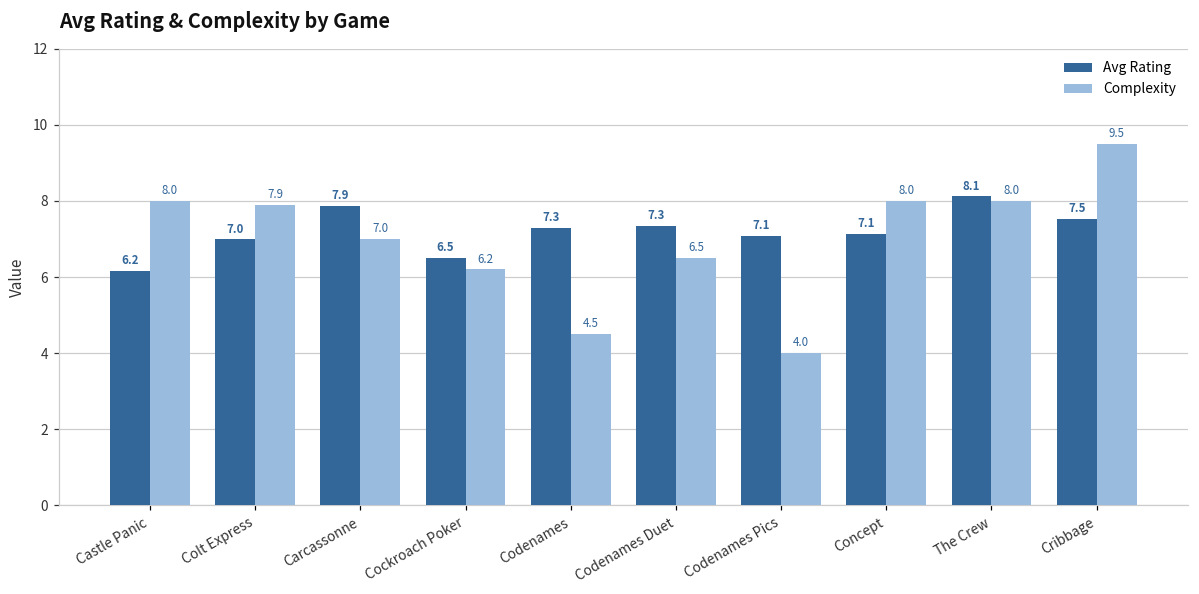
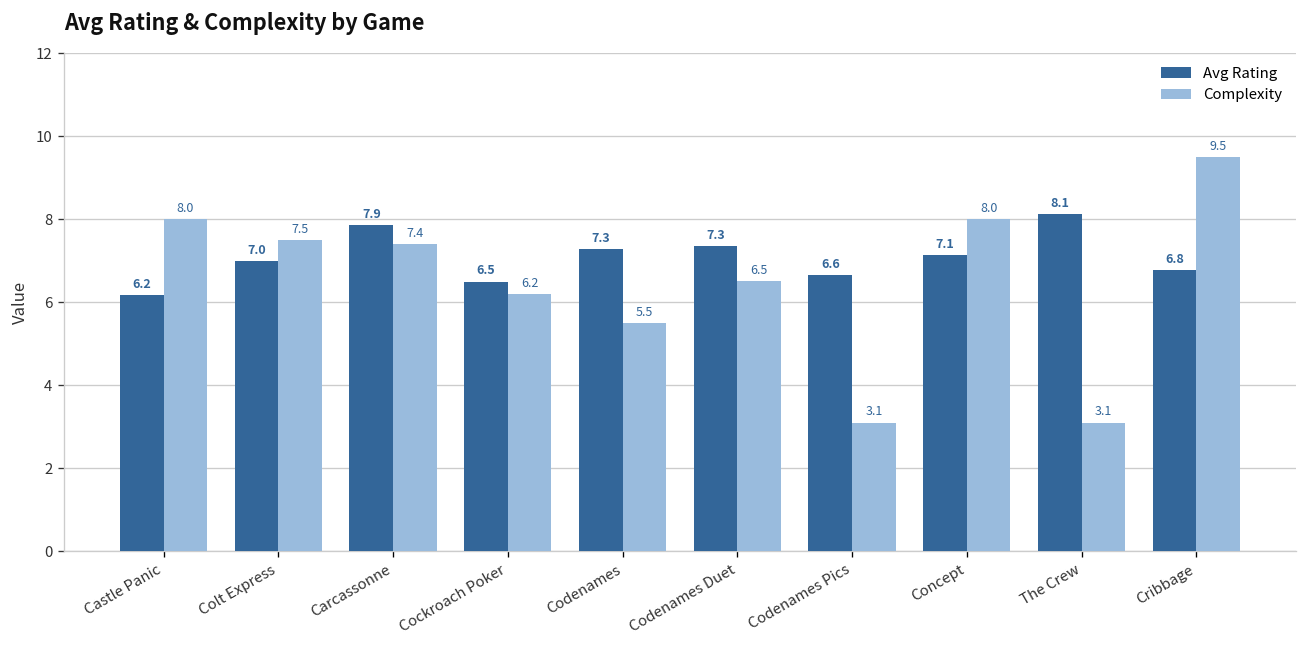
  {
    "Avg Rating": {
      "Castle Panic": 6.2,
      "Colt Express": 7.0,
      "Carcassonne": 7.9,
      "Cockroach Poker": 6.5,
      "Codenames": 7.3,
      "Codenames Duet": 7.3,
-     "Codenames Pics": 7.1,
+     "Codenames Pics": 6.6,
      "Concept": 7.1,
      "The Crew": 8.1,
-     "Cribbage": 7.5
+     "Cribbage": 6.8
    },
    "Complexity": {
      "Castle Panic": 8.0,
-     "Colt Express": 7.9,
-     "Carcassonne": 7.0,
+     "Colt Express": 7.5,
+     "Carcassonne": 7.4,
      "Cockroach Poker": 6.2,
-     "Codenames": 4.5,
+     "Codenames": 5.5,
      "Codenames Duet": 6.5,
-     "Codenames Pics": 4.0,
+     "Codenames Pics": 3.1,
      "Concept": 8.0,
-     "The Crew": 8.0,
+     "The Crew": 3.1,
      "Cribbage": 9.5
    }
  }
